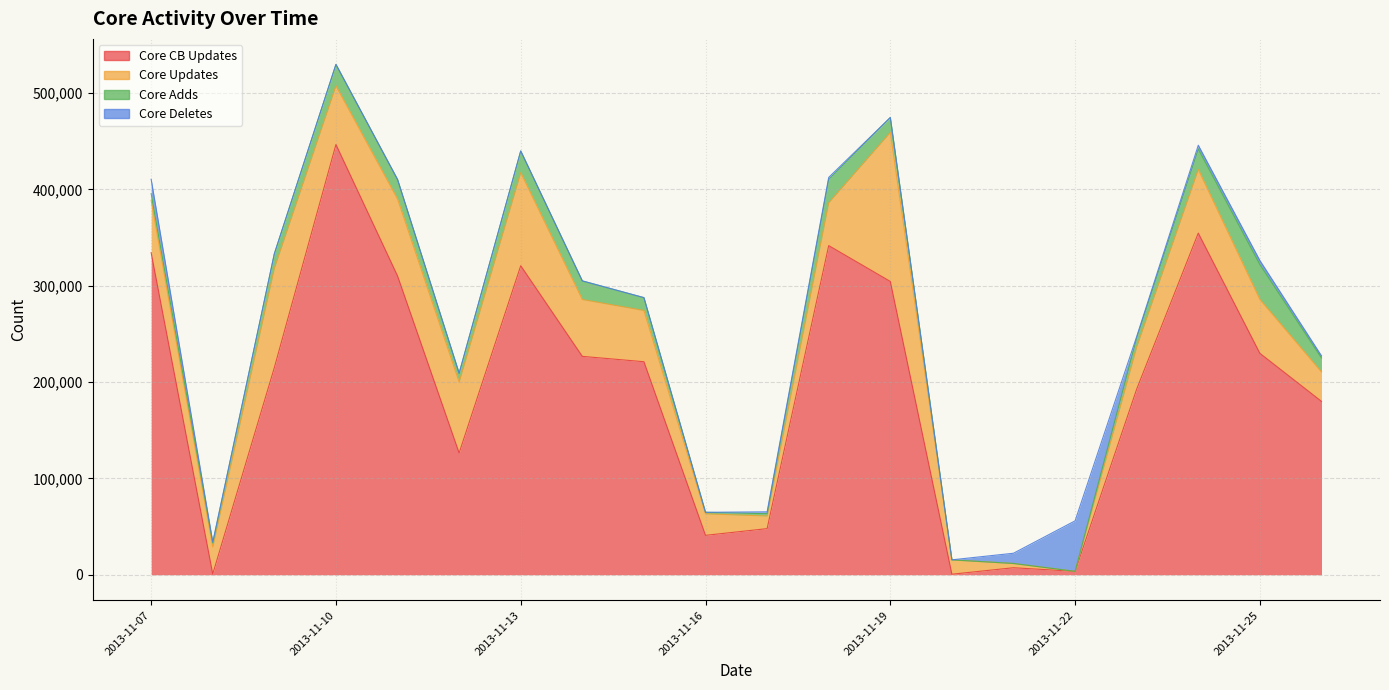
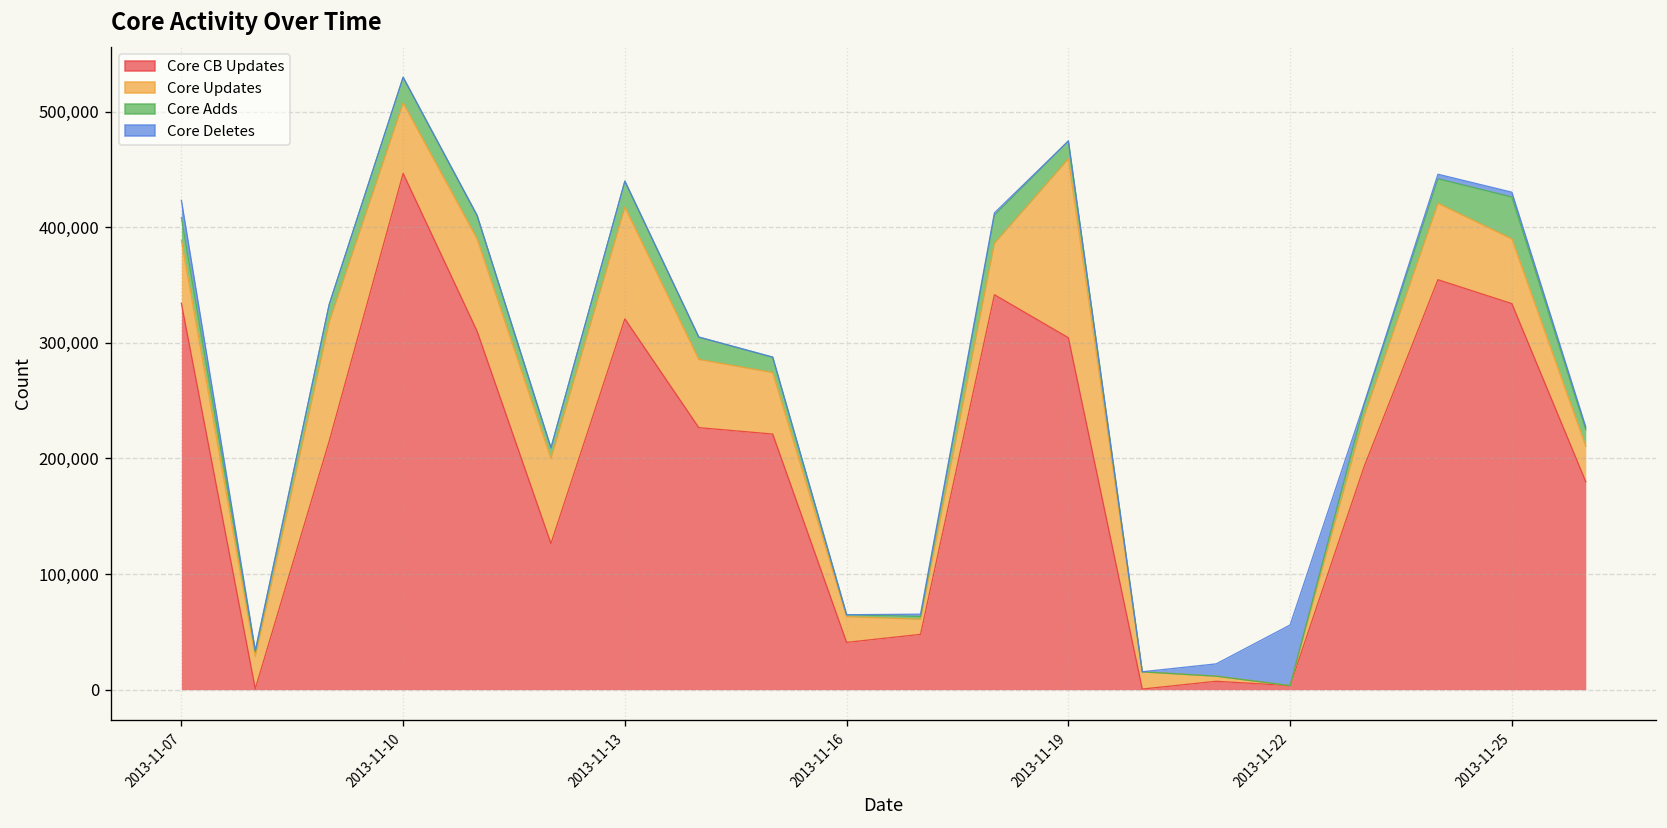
  {
    "Core CB Updates": {
      "2013-11-07": "330,000",
      "2013-11-10": "450,000",
      "2013-11-13": "320,000",
      "2013-11-16": "40,000",
      "2013-11-19": "300,000",
-     "2013-11-25": "230,000"
+     "2013-11-25": "330,000"
    },
    "Core Updates": {
      "2013-11-07": "50,000",
      "2013-11-10": "60,000",
      "2013-11-13": "100,000",
      "2013-11-19": "150,000",
      "2013-11-25": "60,000"
    },
    "Core Adds": {
-     "2013-11-07": "10,000",
+     "2013-11-07": "20,000",
      "2013-11-25": "40,000"
    },
    "Core Deletes": {
      "2013-11-07": "10,000",
      "2013-11-22": "50,000",
      "2013-11-25": "0"
    }
  }
